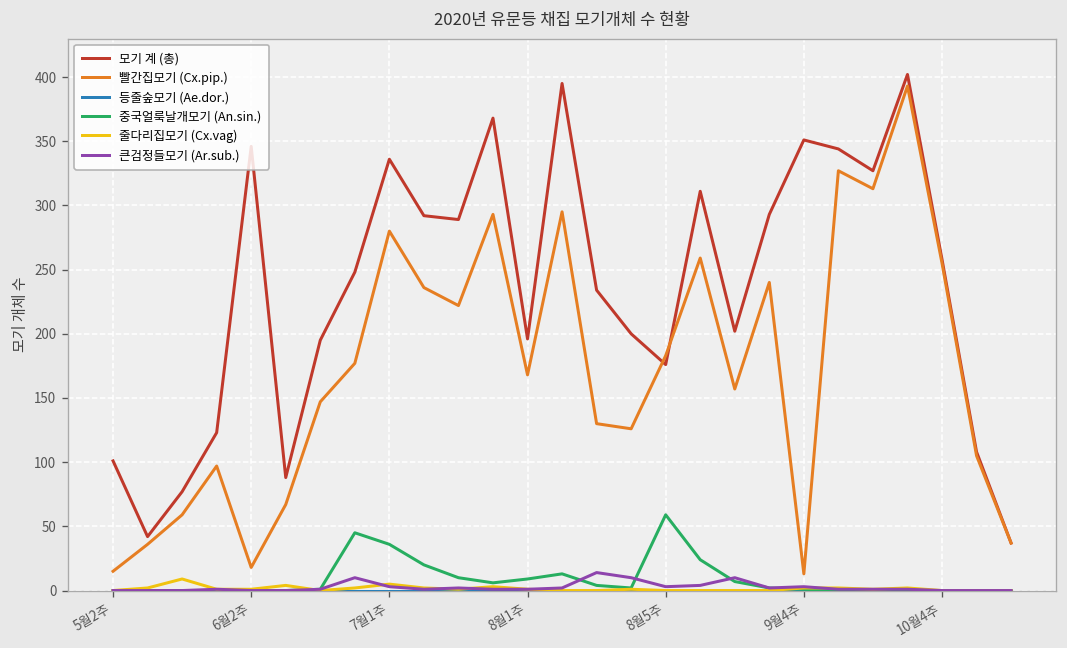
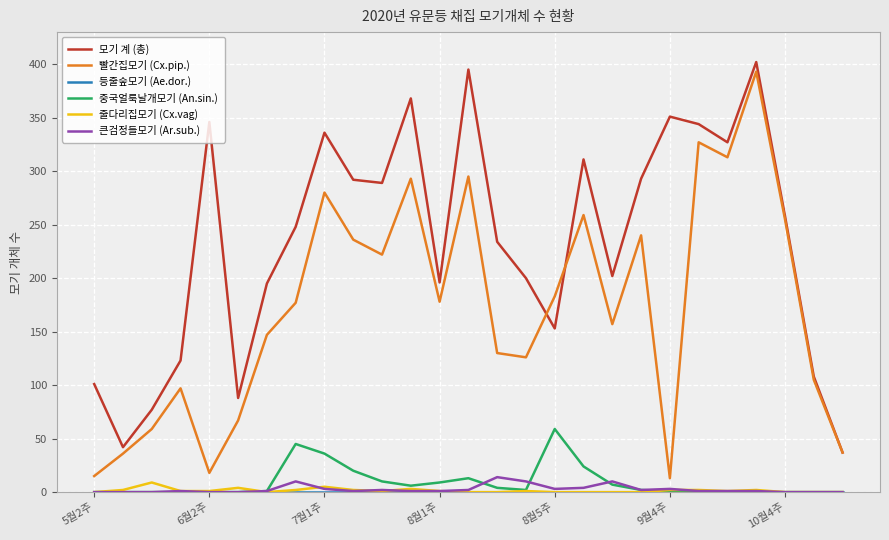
  {
    "모기 계 (총)": {
      "5월2주": 101,
      "7월1주": 336,
      "8월1주": 196,
-     "8월5주": 176,
+     "8월5주": 153,
      "9월4주": 351,
      "10월4주": 258
    },
    "빨간집모기 (Cx.pip.)": {
      "5월2주": 15,
      "6월2주": 18,
      "7월1주": 280,
-     "8월1주": 168,
+     "8월1주": 178,
      "8월5주": 183,
      "9월4주": 13,
      "10월4주": 255
    },
    "등줄숲모기 (Ae.dor.)": {
      "7월1주": 0
    },
    "중국얼룩날개모기 (An.sin.)": {
      "7월1주": 36,
      "8월1주": 9,
      "8월5주": 59
    },
    "큰검정들모기 (Ar.sub.)": {
      "8월5주": 3
    }
  }
